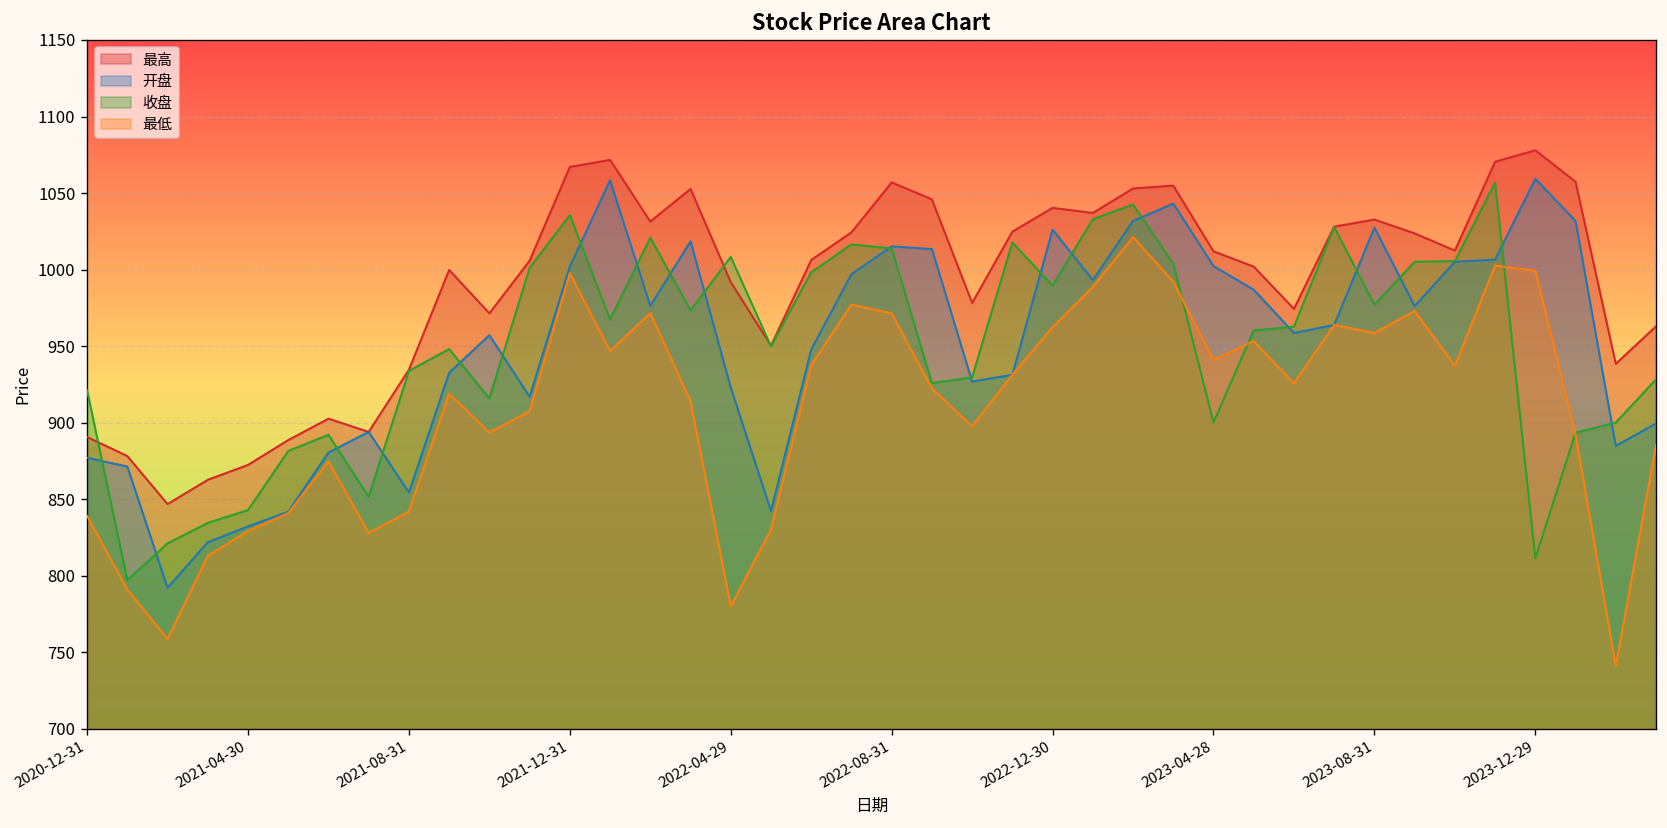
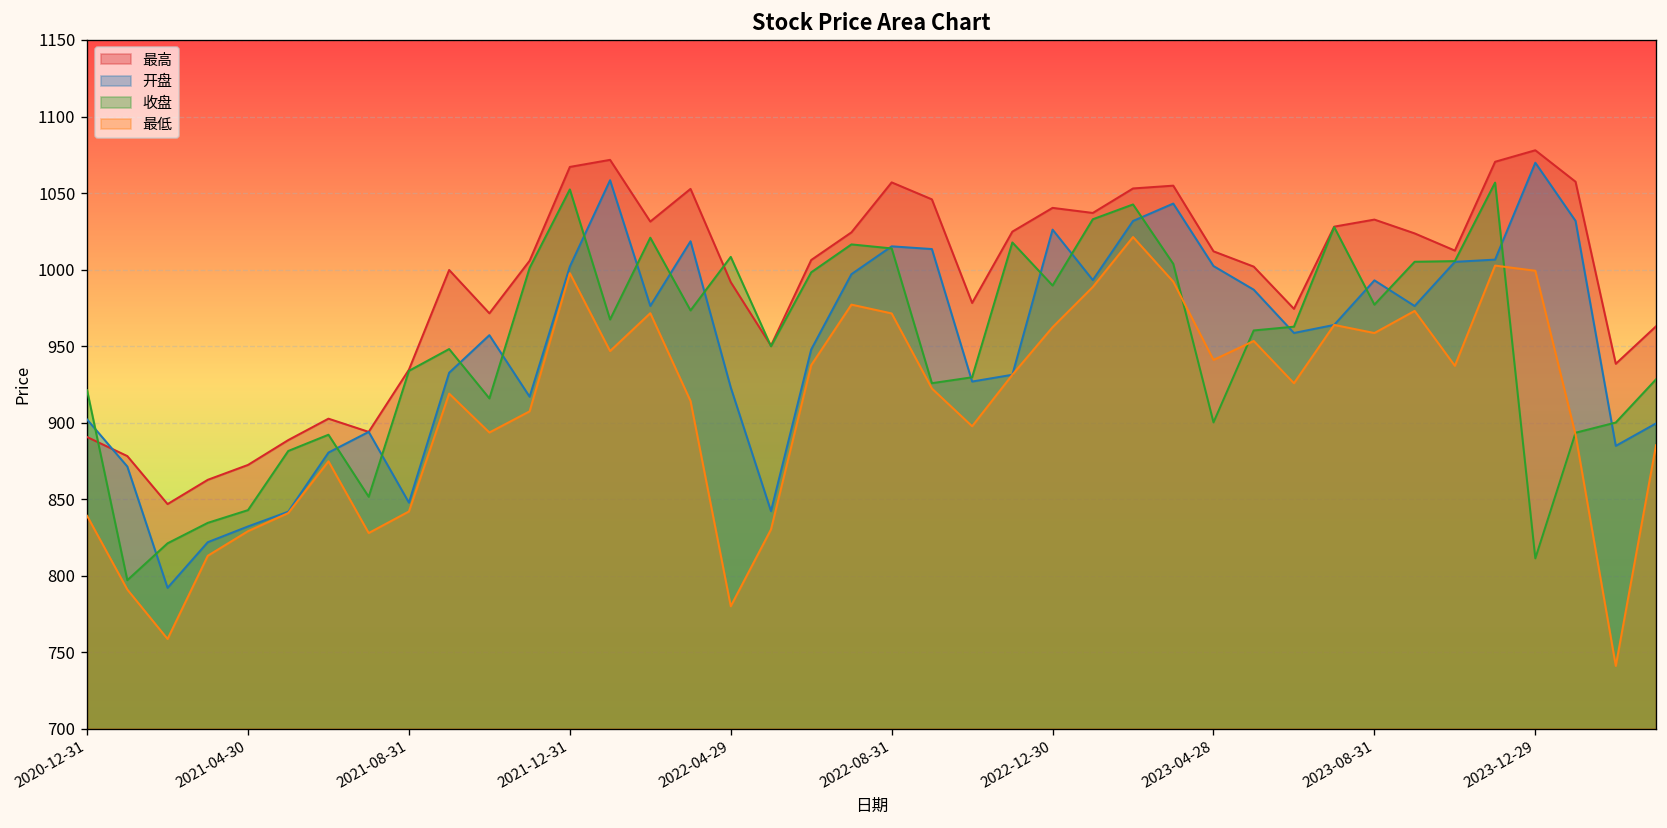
  {
    "开盘": {
-     "2020-12-31": 877,
+     "2020-12-31": 902,
      "2021-04-30": 832,
-     "2021-08-31": 854,
+     "2021-08-31": 848,
      "2021-12-31": 1002,
      "2022-04-29": 923,
      "2022-12-30": 1026,
      "2023-04-28": 1002,
-     "2023-08-31": 1027,
-     "2023-12-29": 1059
+     "2023-08-31": 993,
+     "2023-12-29": 1070
    },
    "收盘": {
      "2020-12-31": 921,
      "2021-04-30": 843,
-     "2021-12-31": 1036,
+     "2021-12-31": 1052,
      "2022-04-29": 1008,
      "2022-12-30": 990,
      "2023-04-28": 900,
      "2023-08-31": 977,
      "2023-12-29": 811
    }
  }
